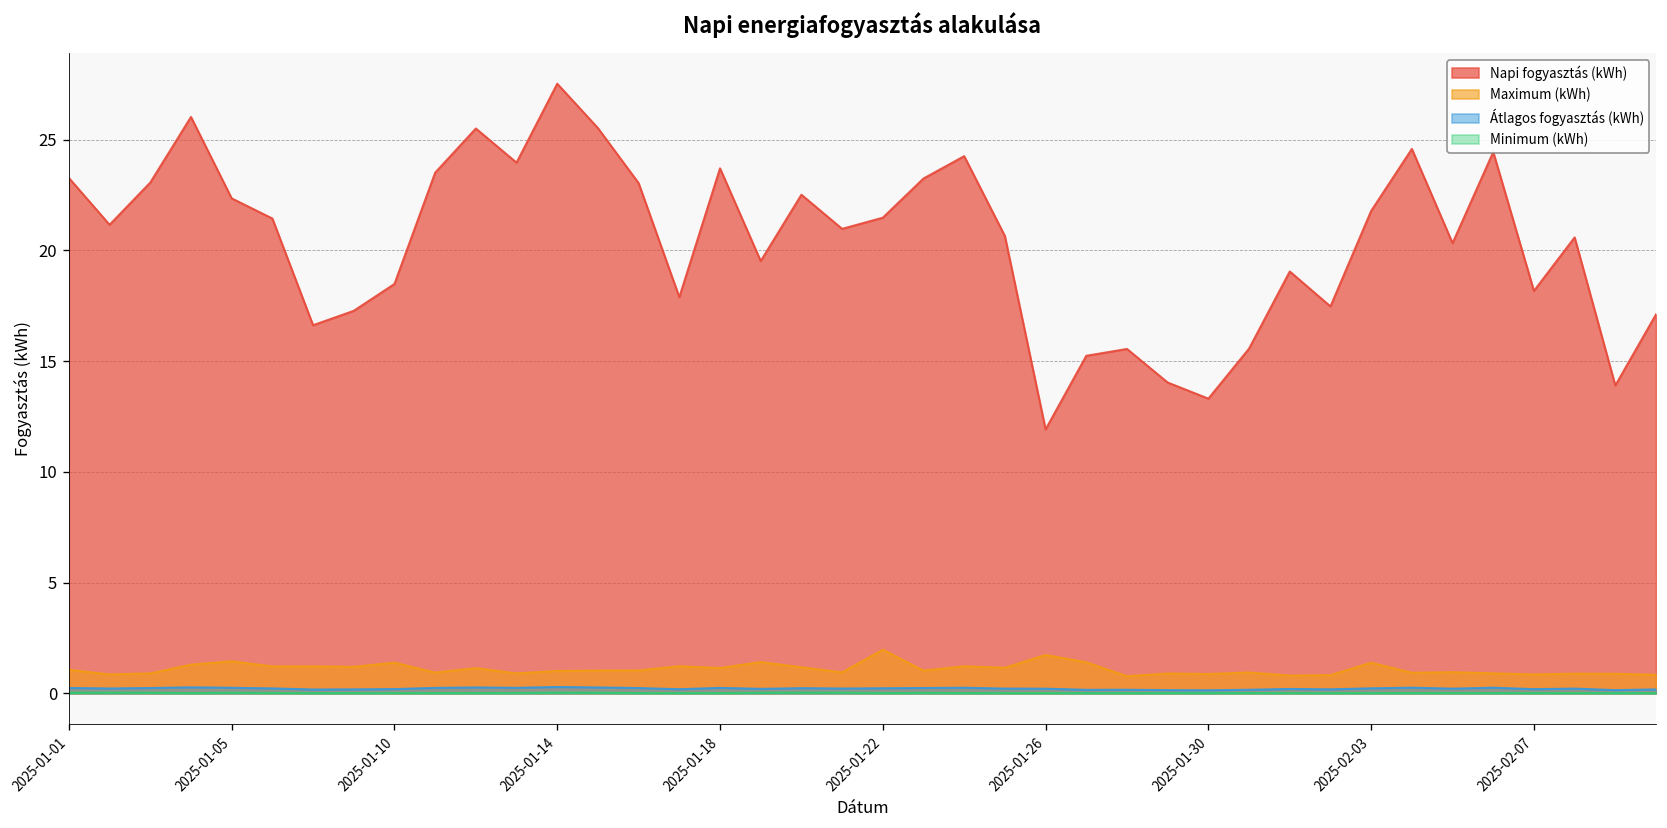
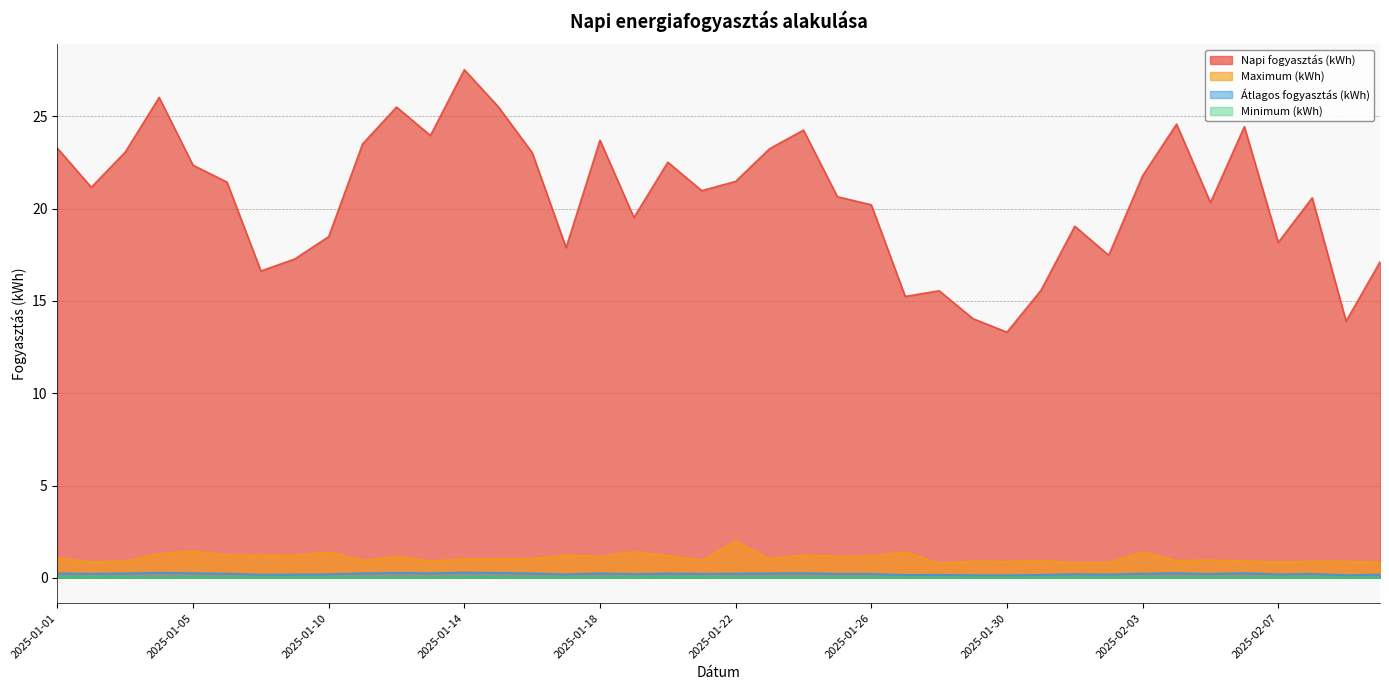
  {
    "Napi fogyasztás (kWh)": {
      "2025-01-01": 23.3,
      "2025-01-05": 22.4,
      "2025-01-10": 18.5,
      "2025-01-14": 27.5,
      "2025-01-18": 23.7,
      "2025-01-22": 21.5,
-     "2025-01-26": 11.9,
+     "2025-01-26": 20.2,
      "2025-01-30": 13.3,
      "2025-02-03": 21.8,
      "2025-02-07": 18.2
    },
    "Maximum (kWh)": {
      "2025-01-01": 1.1,
      "2025-01-05": 1.5,
      "2025-01-10": 1.4,
      "2025-01-14": 1.0,
      "2025-01-18": 1.1,
      "2025-01-22": 2.0,
-     "2025-01-26": 1.7,
+     "2025-01-26": 1.2,
      "2025-01-30": 0.9,
      "2025-02-03": 1.4,
      "2025-02-07": 0.9
    },
    "Átlagos fogyasztás (kWh)": {
      "2025-01-01": 0.2,
      "2025-01-05": 0.3,
      "2025-01-10": 0.2,
      "2025-01-14": 0.3,
      "2025-01-18": 0.2,
      "2025-01-22": 0.2,
      "2025-01-26": 0.2,
      "2025-02-03": 0.2,
      "2025-02-07": 0.2
    },
    "Minimum (kWh)": {
      "2025-01-01": 0.0,
      "2025-01-05": 0.0,
      "2025-01-10": 0.0,
      "2025-01-14": 0.0,
      "2025-01-18": 0.0,
      "2025-01-22": 0.0,
      "2025-01-26": 0.0,
      "2025-02-03": 0.0,
      "2025-02-07": 0.0
    }
  }
